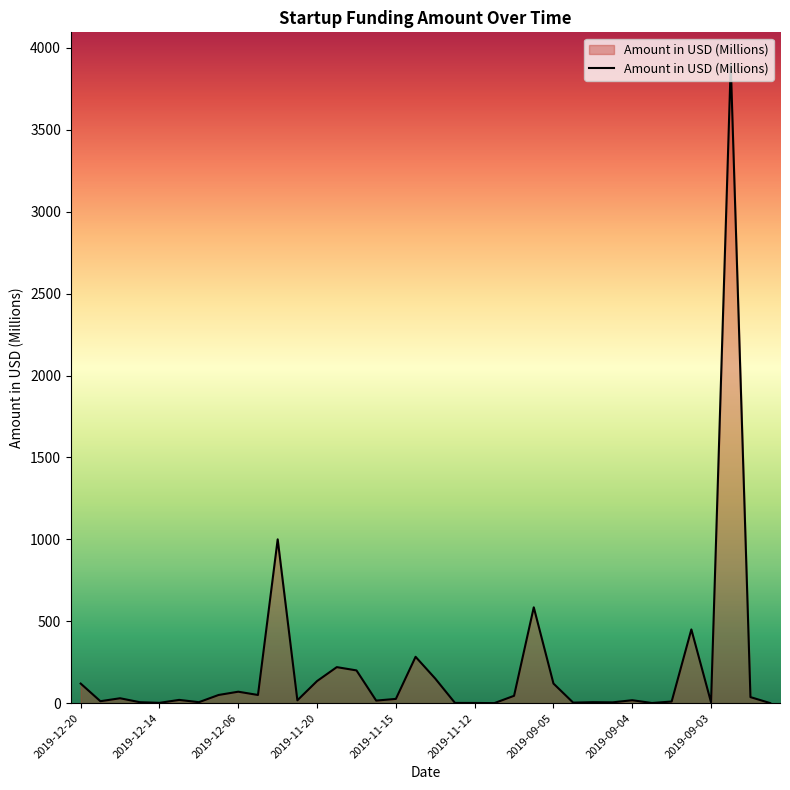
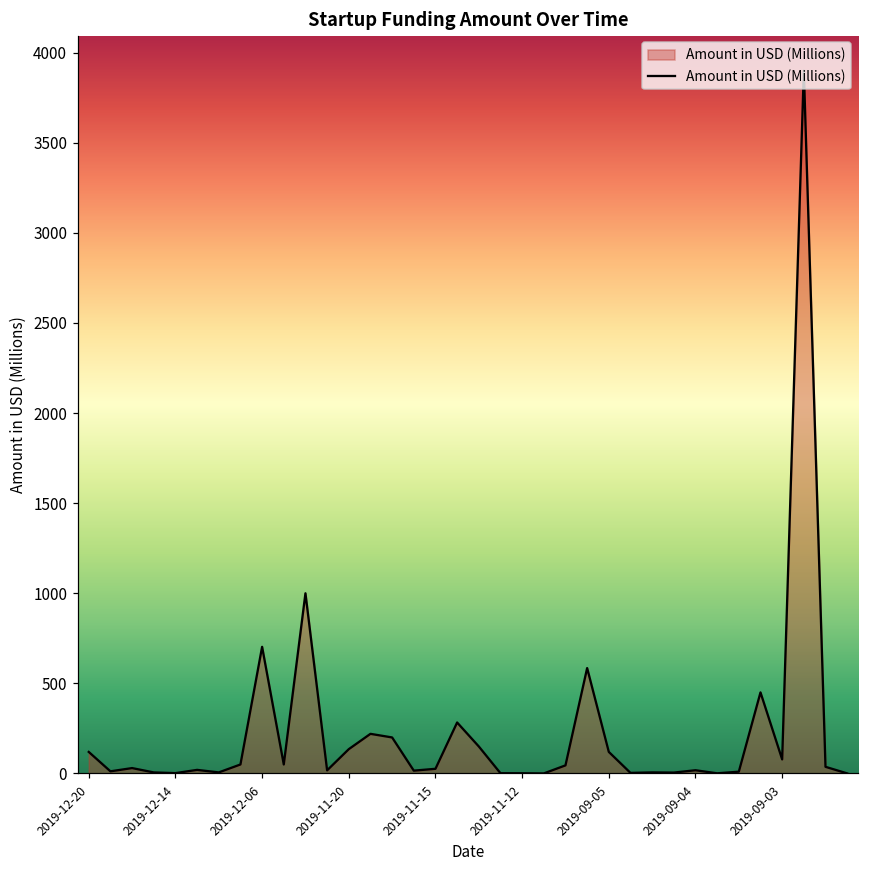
  {
    "2019-12-20": 120,
    "2019-12-14": 0,
-   "2019-12-06": 70,
+   "2019-12-06": 700,
    "2019-11-12": 0,
    "2019-09-05": 120,
-   "2019-09-03": 10
+   "2019-09-03": 80
  }
